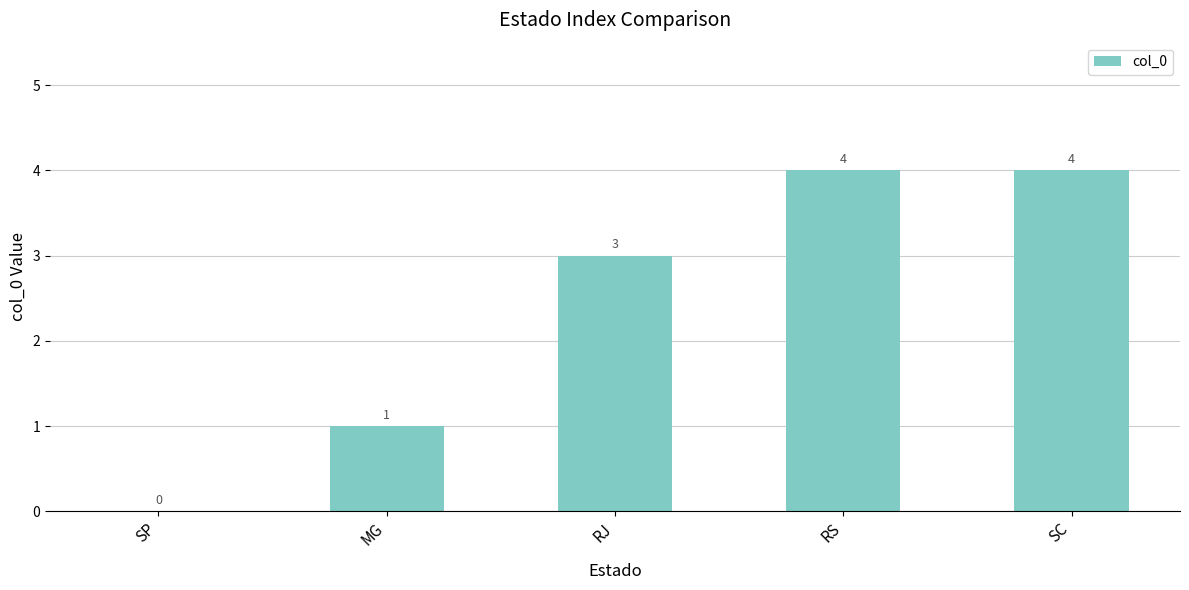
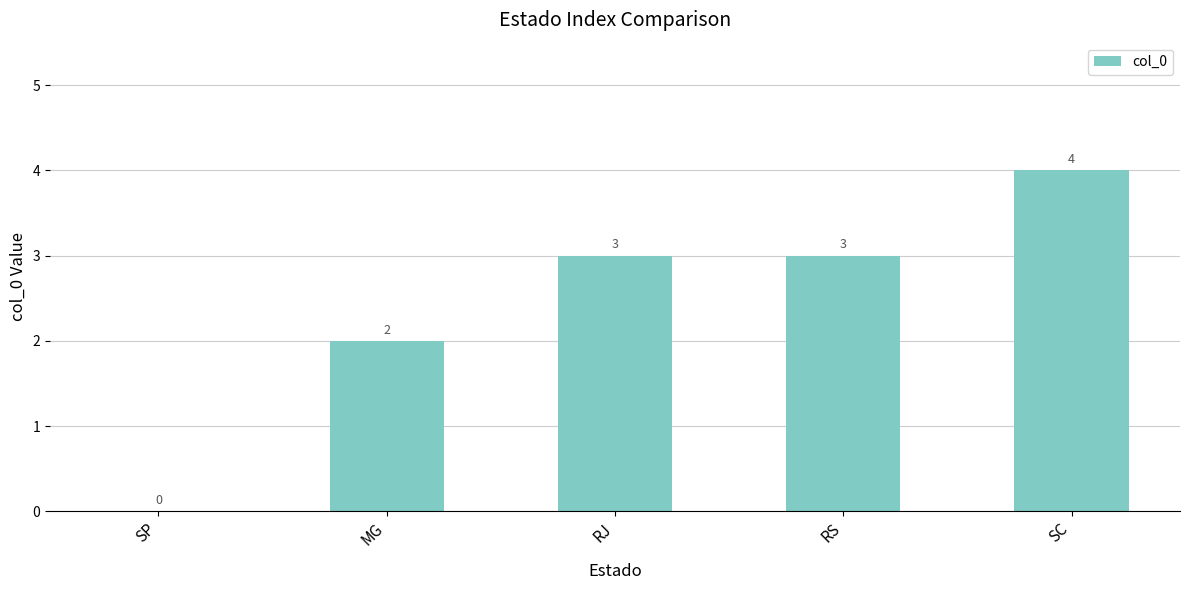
  {
    "SP": 0,
-   "MG": 1,
+   "MG": 2,
    "RJ": 3,
-   "RS": 4,
+   "RS": 3,
    "SC": 4
  }
